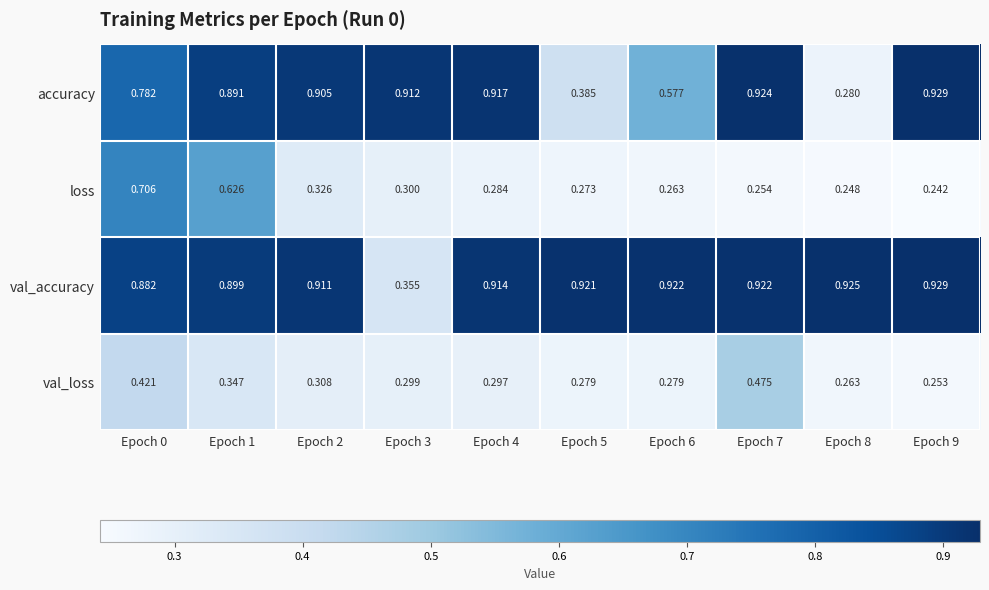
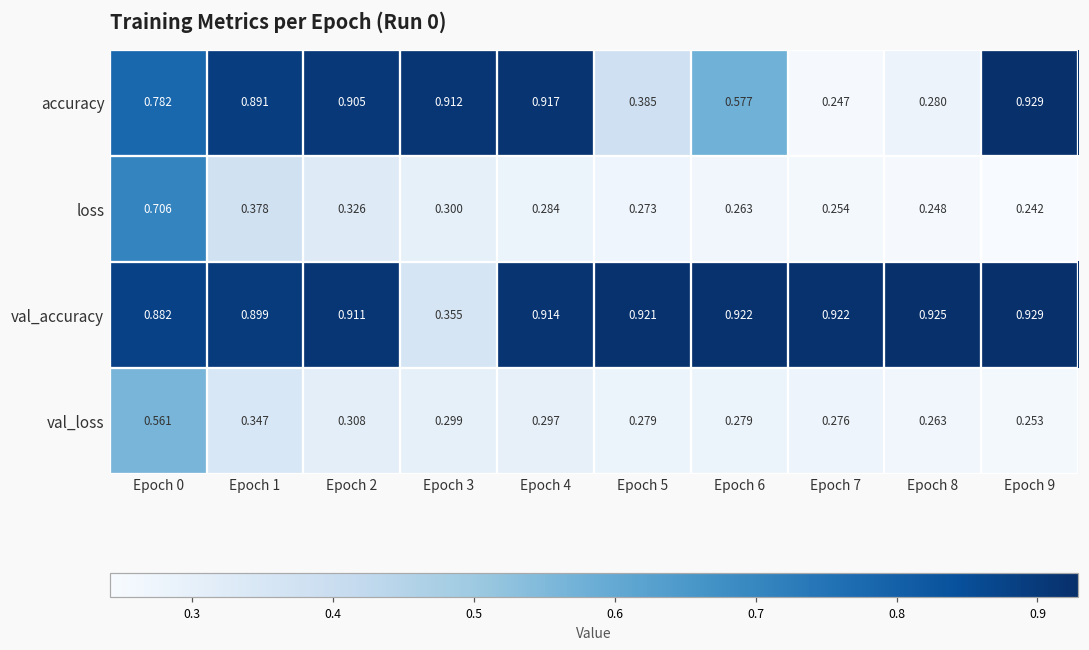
  {
    "accuracy": {
      "Epoch 0": 0.782,
      "Epoch 1": 0.891,
      "Epoch 2": 0.905,
      "Epoch 3": 0.912,
      "Epoch 4": 0.917,
      "Epoch 5": 0.385,
      "Epoch 6": 0.577,
-     "Epoch 7": 0.924,
+     "Epoch 7": 0.247,
      "Epoch 8": 0.280,
      "Epoch 9": 0.929
    },
    "loss": {
      "Epoch 0": 0.706,
-     "Epoch 1": 0.626,
+     "Epoch 1": 0.378,
      "Epoch 2": 0.326,
      "Epoch 3": 0.300,
      "Epoch 4": 0.284,
      "Epoch 5": 0.273,
      "Epoch 6": 0.263,
      "Epoch 7": 0.254,
      "Epoch 8": 0.248,
      "Epoch 9": 0.242
    },
    "val_accuracy": {
      "Epoch 0": 0.882,
      "Epoch 1": 0.899,
      "Epoch 2": 0.911,
      "Epoch 3": 0.355,
      "Epoch 4": 0.914,
      "Epoch 5": 0.921,
      "Epoch 6": 0.922,
      "Epoch 7": 0.922,
      "Epoch 8": 0.925,
      "Epoch 9": 0.929
    },
    "val_loss": {
-     "Epoch 0": 0.421,
+     "Epoch 0": 0.561,
      "Epoch 1": 0.347,
      "Epoch 2": 0.308,
      "Epoch 3": 0.299,
      "Epoch 4": 0.297,
      "Epoch 5": 0.279,
      "Epoch 6": 0.279,
-     "Epoch 7": 0.475,
+     "Epoch 7": 0.276,
      "Epoch 8": 0.263,
      "Epoch 9": 0.253
    }
  }
